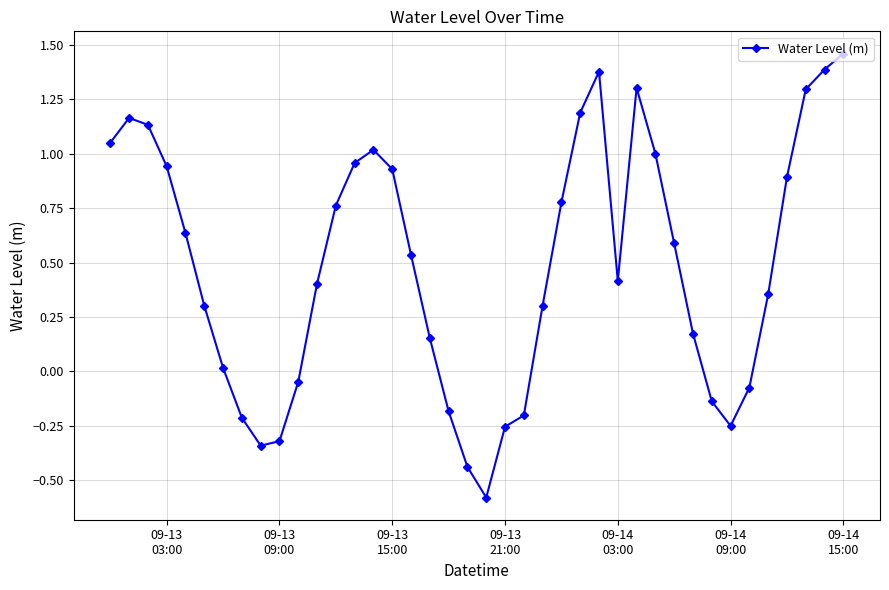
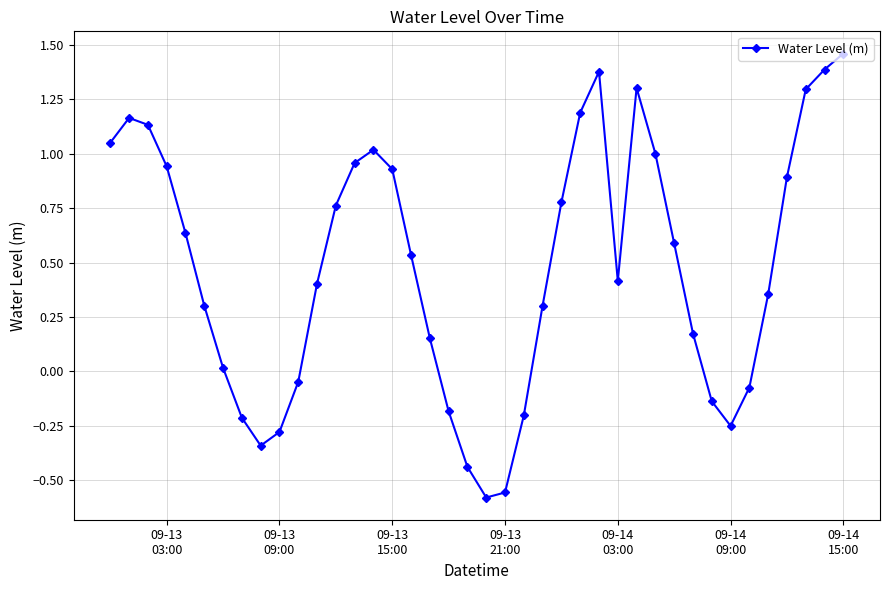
  {
    "09-13 03:00": 0.94,
-   "09-13 09:00": -0.32,
+   "09-13 09:00": -0.28,
    "09-13 15:00": 0.93,
-   "09-13 21:00": -0.25,
+   "09-13 21:00": -0.56,
    "09-14 03:00": 0.42,
    "09-14 09:00": -0.25
  }
